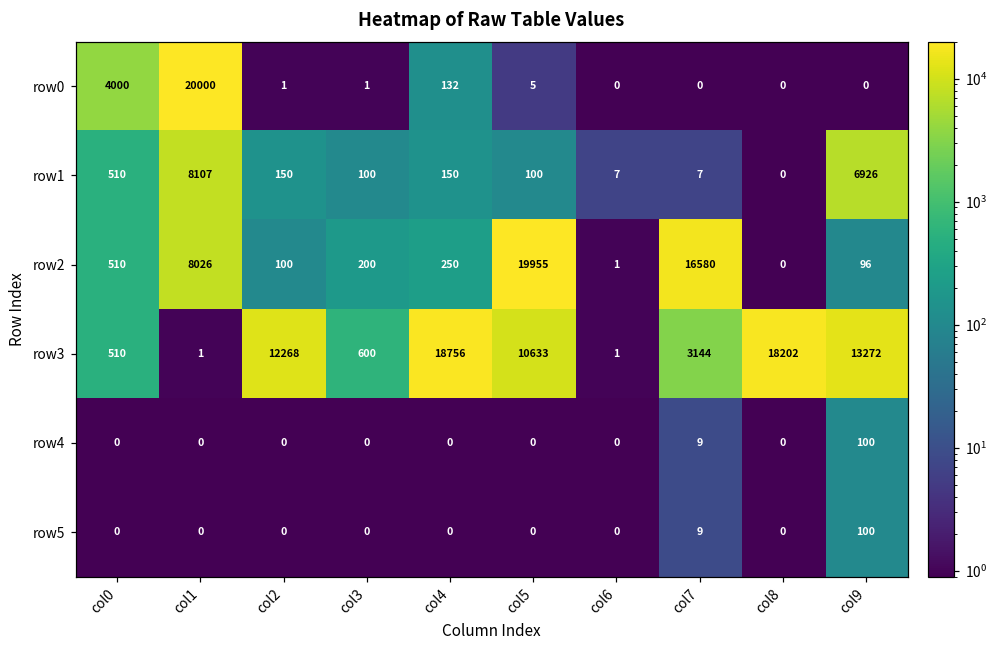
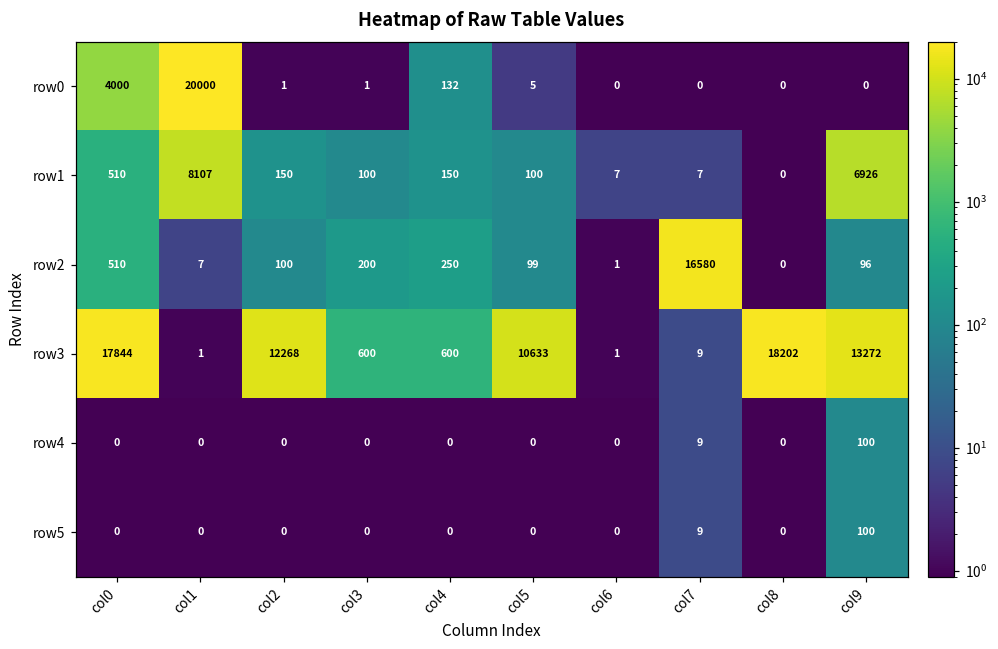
  {
    "row0": {
      "col0": 4000,
      "col1": 20000,
      "col2": 1,
      "col3": 1,
      "col4": 132,
      "col5": 5,
      "col6": 0,
      "col7": 0,
      "col8": 0,
      "col9": 0
    },
    "row1": {
      "col0": 510,
      "col1": 8107,
      "col2": 150,
      "col3": 100,
      "col4": 150,
      "col5": 100,
      "col6": 7,
      "col7": 7,
      "col8": 0,
      "col9": 6926
    },
    "row2": {
      "col0": 510,
-     "col1": 8026,
+     "col1": 7,
      "col2": 100,
      "col3": 200,
      "col4": 250,
-     "col5": 19955,
+     "col5": 99,
      "col6": 1,
      "col7": 16580,
      "col8": 0,
      "col9": 96
    },
    "row3": {
-     "col0": 510,
+     "col0": 17844,
      "col1": 1,
      "col2": 12268,
      "col3": 600,
-     "col4": 18756,
+     "col4": 600,
      "col5": 10633,
      "col6": 1,
-     "col7": 3144,
+     "col7": 9,
      "col8": 18202,
      "col9": 13272
    },
    "row4": {
      "col0": 0,
      "col1": 0,
      "col2": 0,
      "col3": 0,
      "col4": 0,
      "col5": 0,
      "col6": 0,
      "col7": 9,
      "col8": 0,
      "col9": 100
    },
    "row5": {
      "col0": 0,
      "col1": 0,
      "col2": 0,
      "col3": 0,
      "col4": 0,
      "col5": 0,
      "col6": 0,
      "col7": 9,
      "col8": 0,
      "col9": 100
    }
  }
